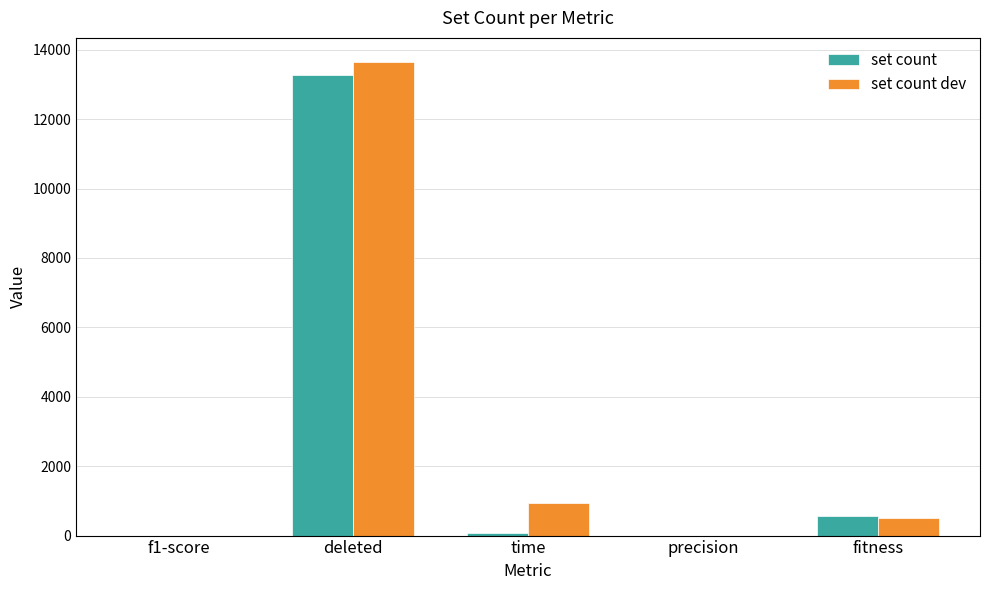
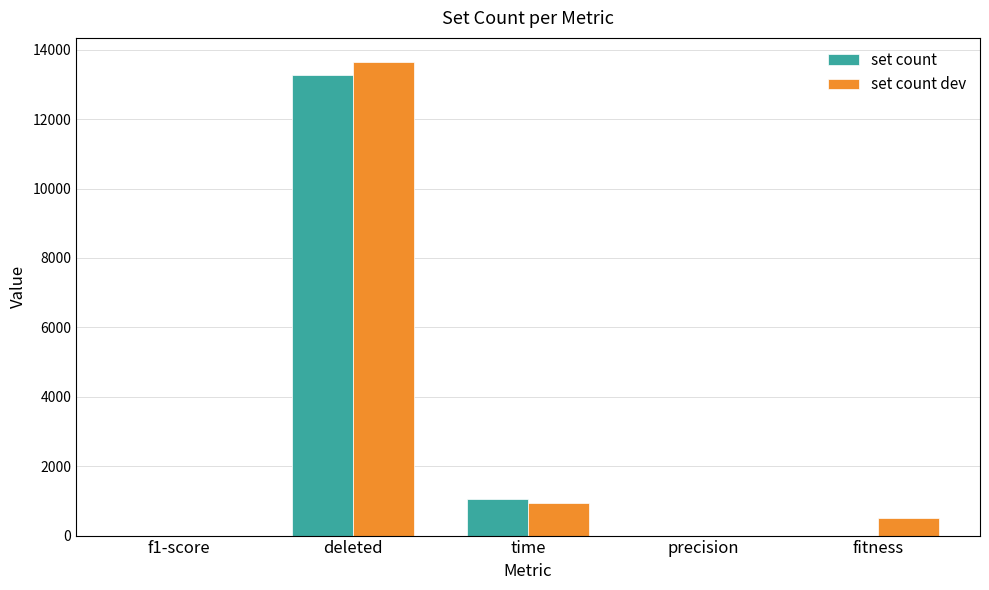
  {
    "set count": {
      "deleted": 13300,
-     "time": 100,
-     "fitness": 600
+     "time": 1000,
+     "fitness": 0
    },
    "set count dev": {
      "deleted": 13700,
      "time": 900,
      "fitness": 500
    }
  }
